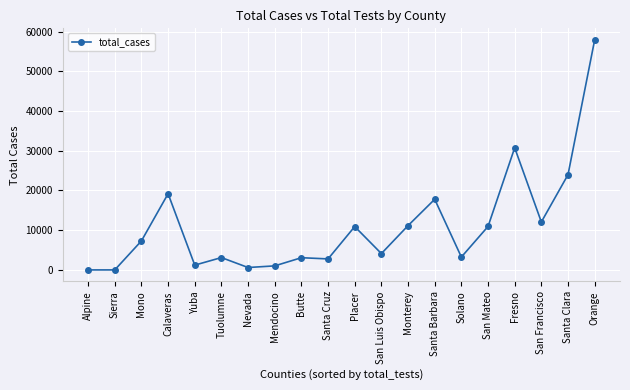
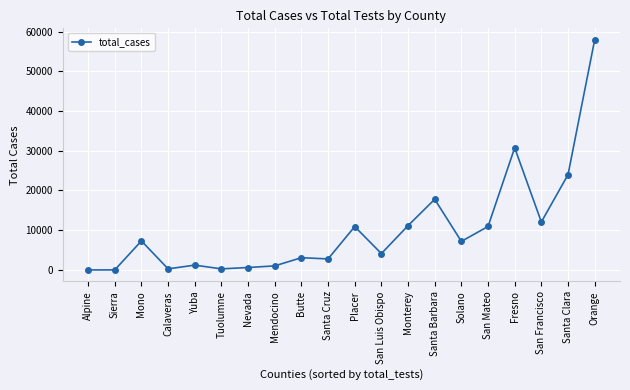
  {
    "Alpine": 0,
    "Sierra": 0,
    "Mono": 7000,
-   "Calaveras": 19000,
+   "Calaveras": 0,
    "Yuba": 1000,
-   "Tuolumne": 3000,
+   "Tuolumne": 0,
    "Nevada": 1000,
    "Mendocino": 1000,
    "Butte": 3000,
    "Santa Cruz": 3000,
    "Placer": 11000,
    "San Luis Obispo": 4000,
    "Monterey": 11000,
    "Santa Barbara": 18000,
-   "Solano": 3000,
+   "Solano": 7000,
    "San Mateo": 11000,
    "Fresno": 31000,
    "San Francisco": 12000,
    "Santa Clara": 24000,
    "Orange": 58000
  }
